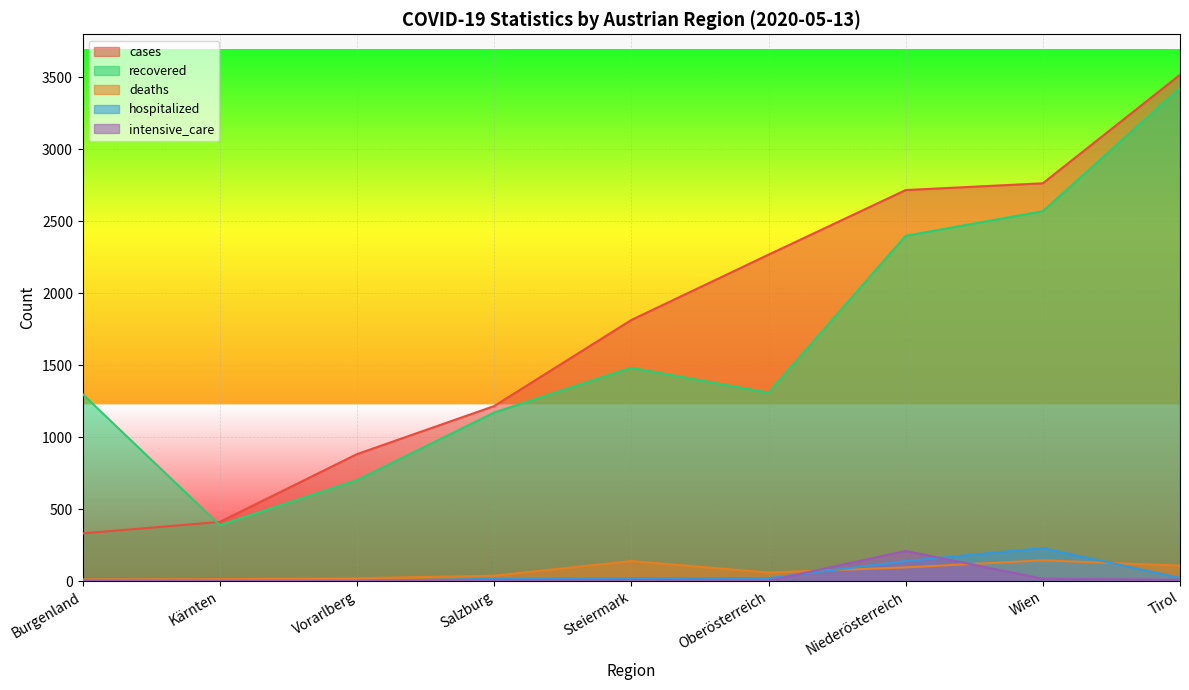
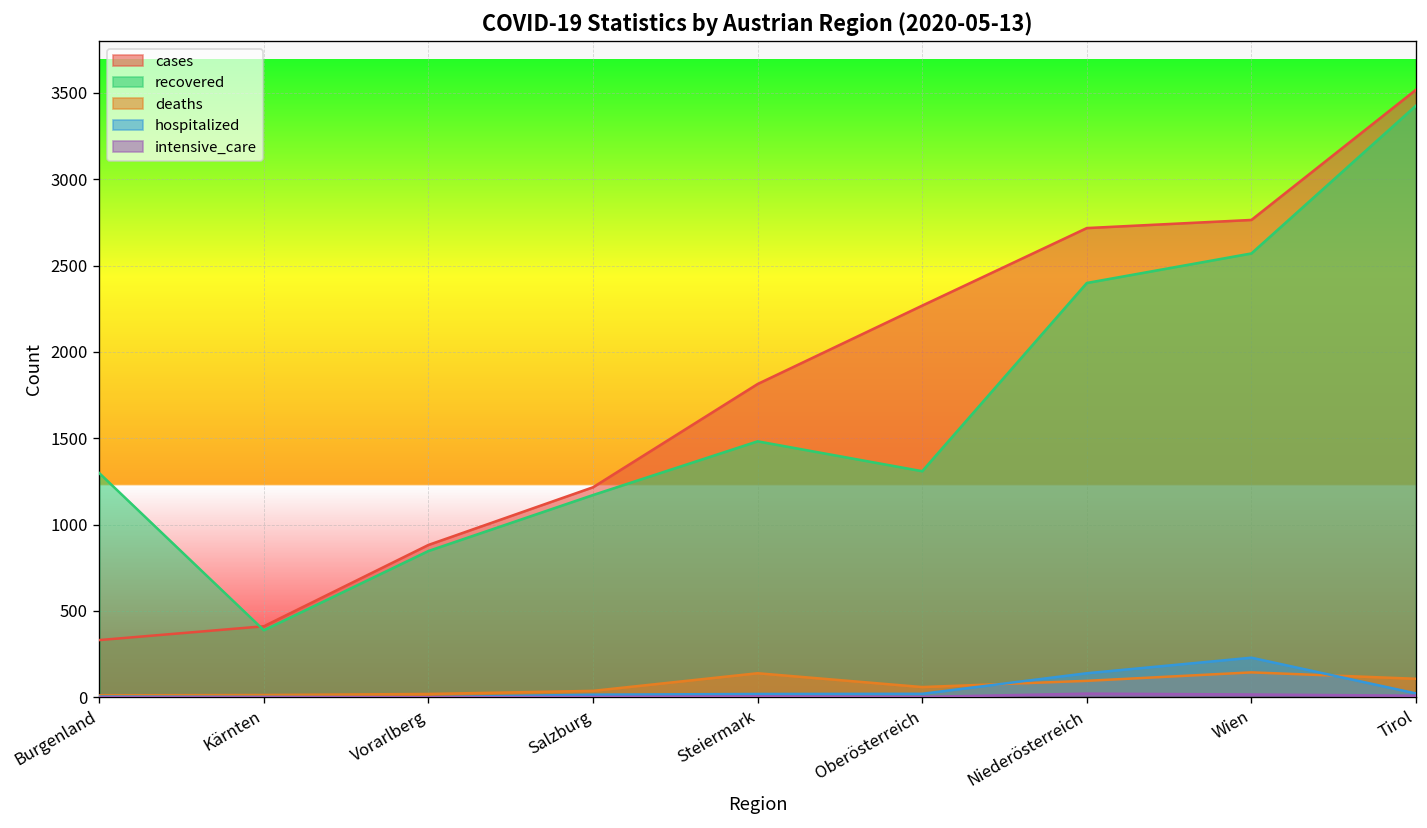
  {
    "recovered": {
      "Burgenland": 1300,
      "Kärnten": 390,
-     "Vorarlberg": 700,
+     "Vorarlberg": 850,
      "Salzburg": 1170,
      "Steiermark": 1480,
      "Oberösterreich": 1310,
      "Niederösterreich": 2400,
      "Wien": 2570,
      "Tirol": 3430
    },
    "hospitalized": {
      "Niederösterreich": 140,
      "Wien": 230
    },
    "intensive_care": {
-     "Niederösterreich": 210,
+     "Niederösterreich": 20,
      "Wien": 20
    }
  }
